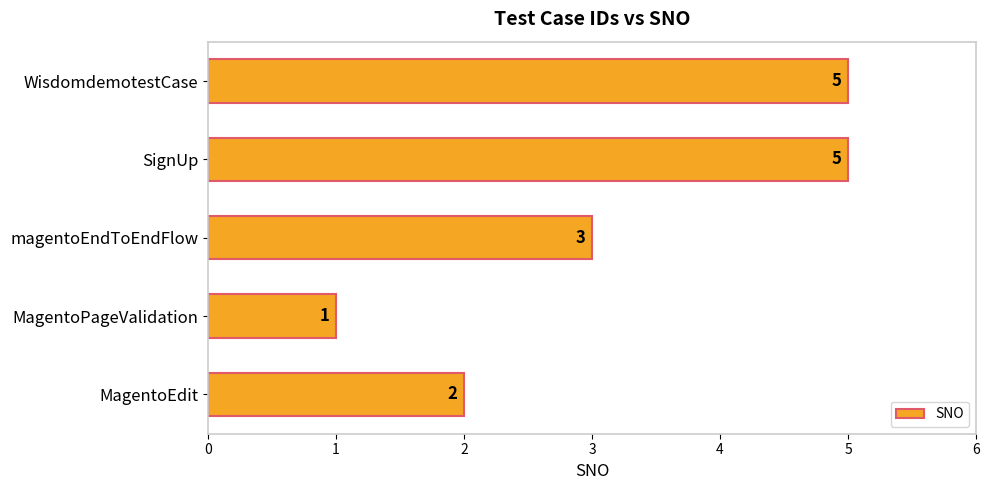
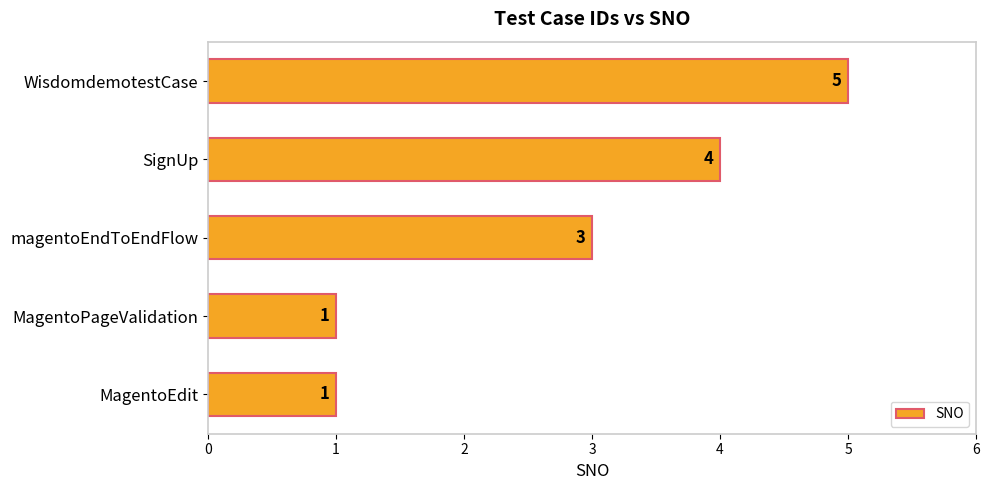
  {
    "WisdomdemotestCase": 5,
-   "SignUp": 5,
+   "SignUp": 4,
    "magentoEndToEndFlow": 3,
    "MagentoPageValidation": 1,
-   "MagentoEdit": 2
+   "MagentoEdit": 1
  }
